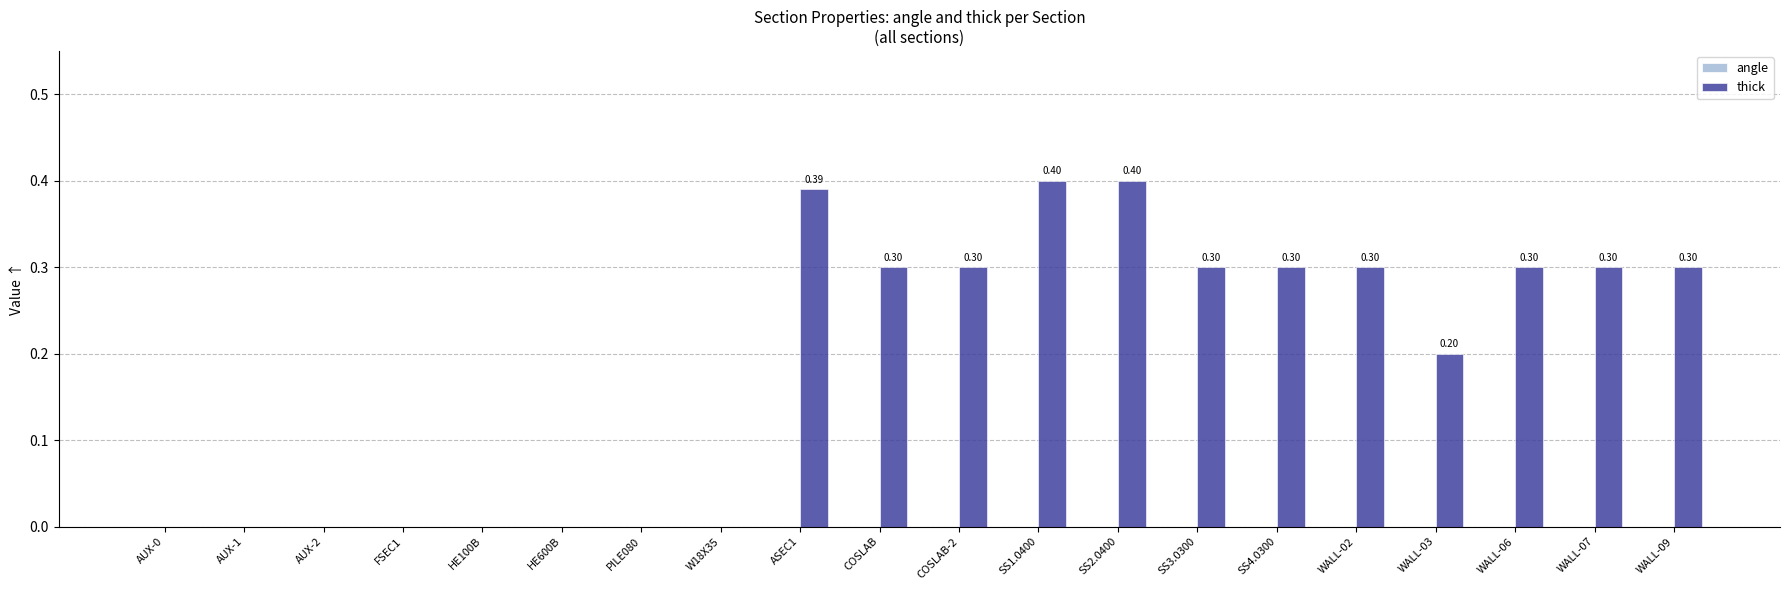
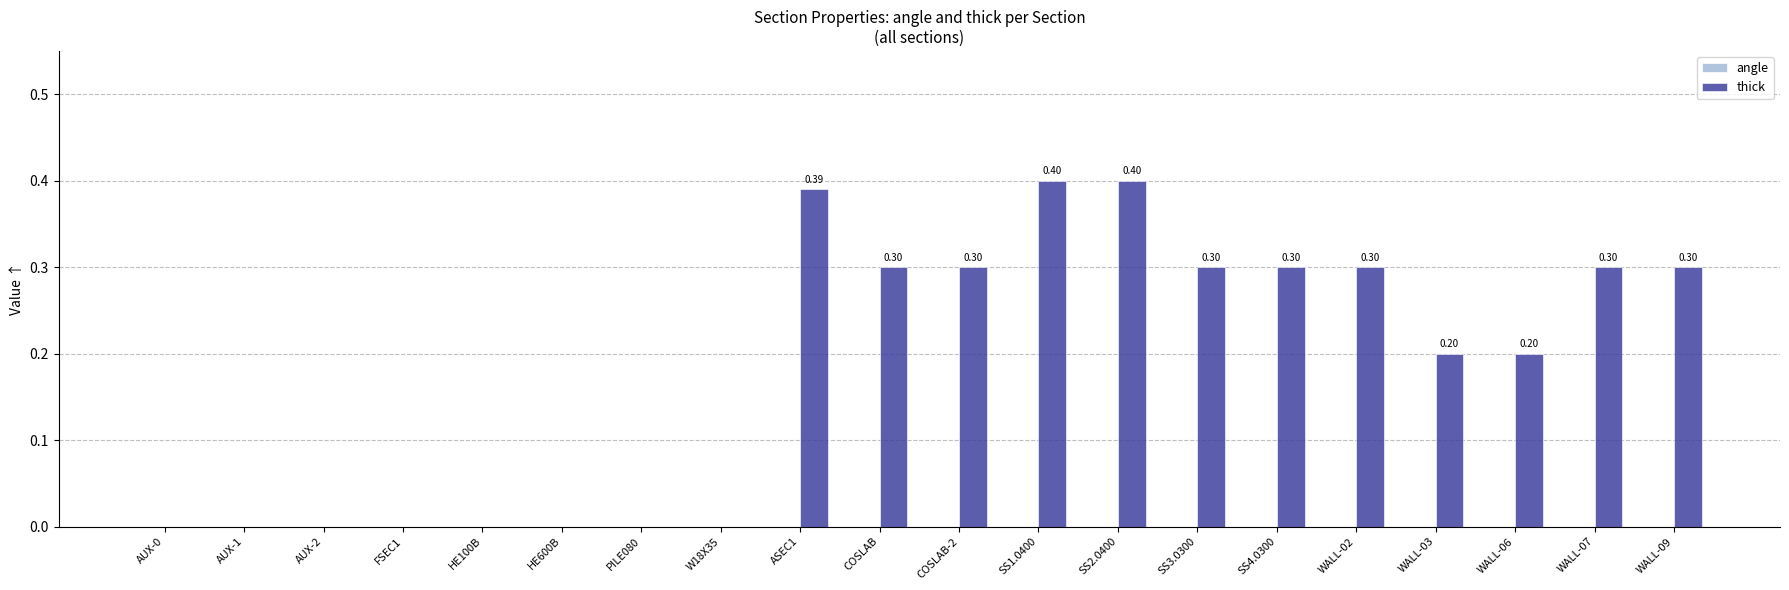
  {
    "angle": {
      "AUX-0": 0.00,
      "AUX-1": 0.00,
      "AUX-2": 0.00,
      "FSEC1": 0.00,
      "HE100B": 0.00,
      "HE600B": 0.00,
      "PILE080": 0.00,
      "W18X35": 0.00,
      "ASEC1": 0.00,
      "COSLAB": 0.00,
      "COSLAB-2": 0.00,
      "SS1.0400": 0.00,
      "SS2.0400": 0.00,
      "SS3.0300": 0.00,
      "SS4.0300": 0.00,
      "WALL-02": 0.00,
      "WALL-03": 0.00,
      "WALL-06": 0.00,
      "WALL-07": 0.00,
      "WALL-09": 0.00
    },
    "thick": {
      "ASEC1": 0.39,
      "COSLAB": 0.30,
      "COSLAB-2": 0.30,
      "SS1.0400": 0.40,
      "SS2.0400": 0.40,
      "SS3.0300": 0.30,
      "SS4.0300": 0.30,
      "WALL-02": 0.30,
      "WALL-03": 0.20,
-     "WALL-06": 0.30,
+     "WALL-06": 0.20,
      "WALL-07": 0.30,
      "WALL-09": 0.30
    }
  }
